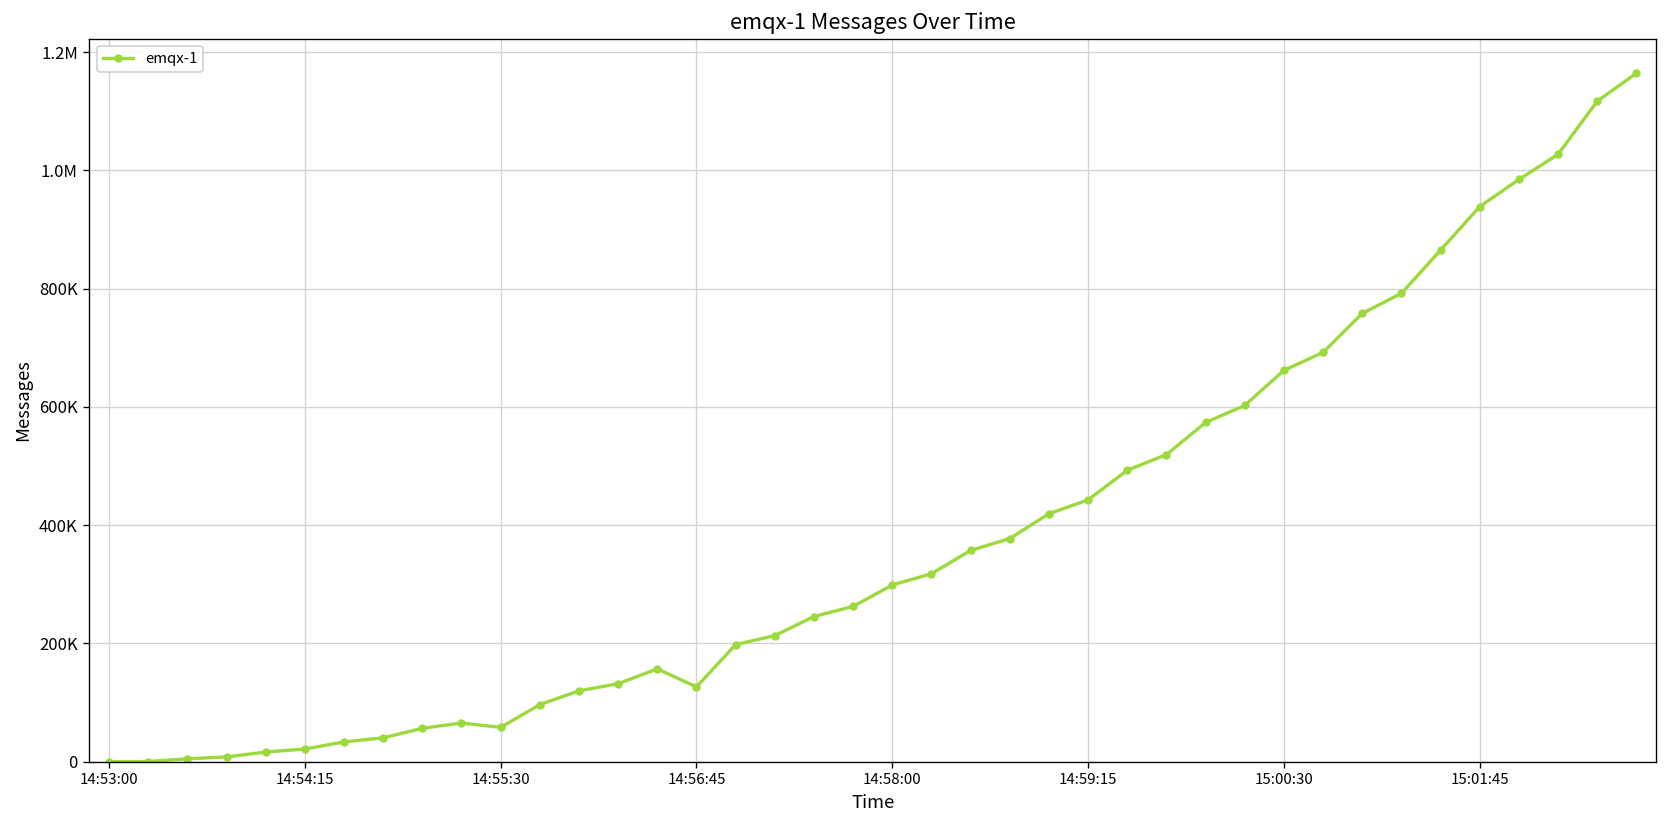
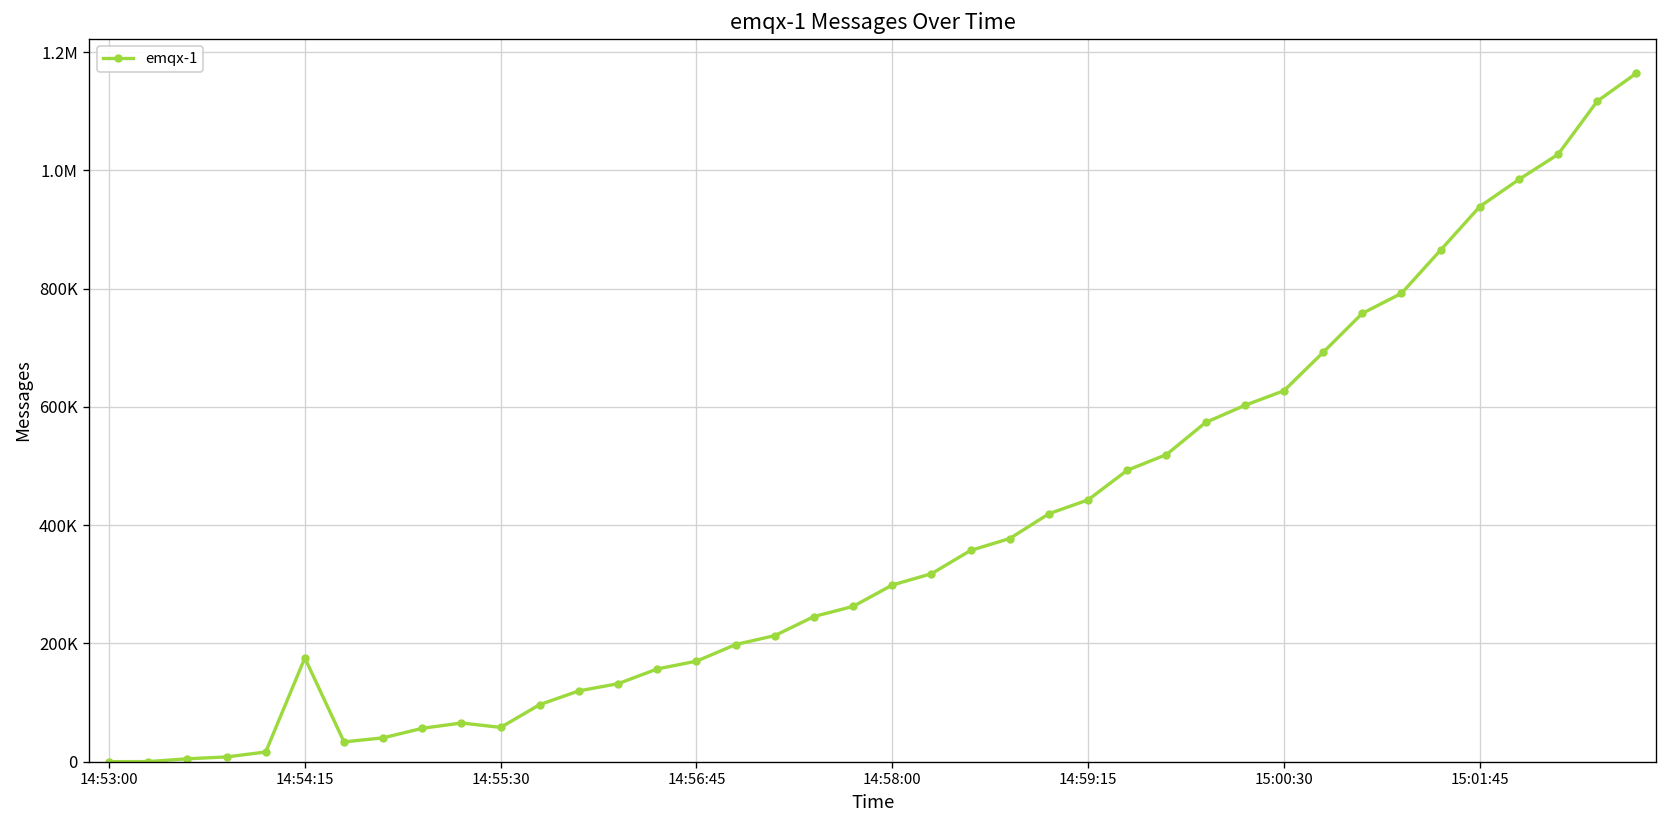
  {
    "14:53:00": 0,
-   "14:54:15": 20000,
+   "14:54:15": 180000,
    "14:55:30": 60000,
-   "14:56:45": 130000,
+   "14:56:45": 170000,
    "14:58:00": 300000,
    "14:59:15": 440000,
-   "15:00:30": 660000,
+   "15:00:30": 630000,
    "15:01:45": 940000
  }
